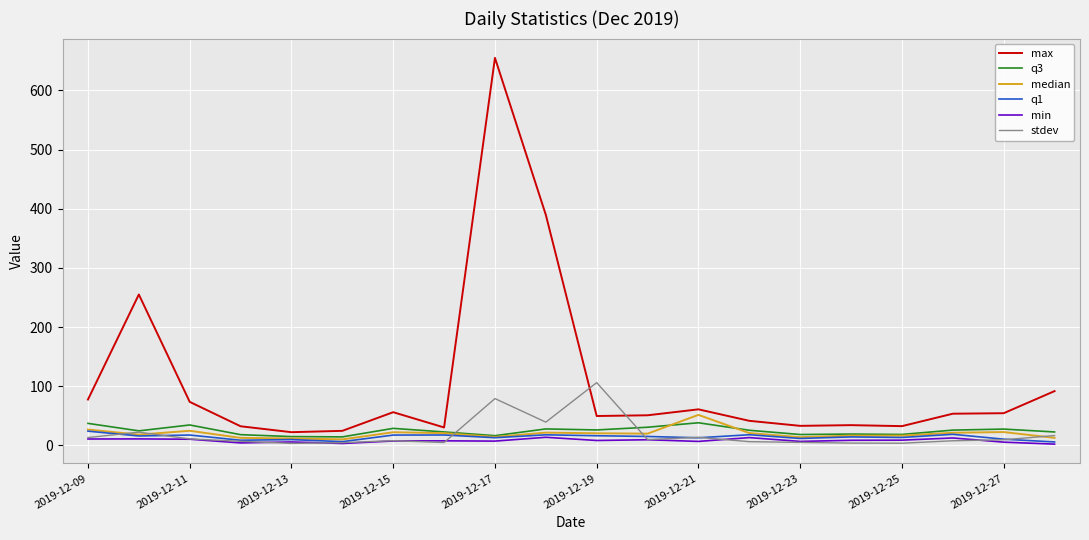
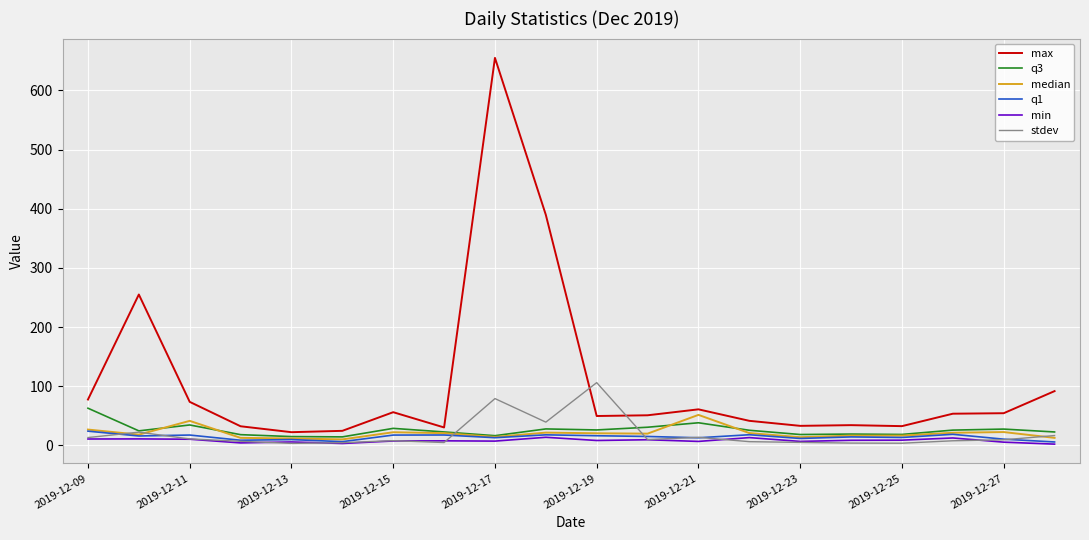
  {
    "max": {
      "2019-12-09": 80,
      "2019-12-11": 70,
      "2019-12-13": 20,
      "2019-12-15": 60,
      "2019-12-17": 660,
      "2019-12-19": 50,
      "2019-12-21": 60,
      "2019-12-23": 30,
      "2019-12-25": 30,
      "2019-12-27": 50
    },
    "q3": {
-     "2019-12-09": 40,
+     "2019-12-09": 60,
      "2019-12-11": 30,
      "2019-12-15": 30,
      "2019-12-19": 30,
      "2019-12-21": 40,
      "2019-12-23": 20,
      "2019-12-27": 30
    },
    "median": {
-     "2019-12-11": 20,
+     "2019-12-11": 40,
      "2019-12-15": 20,
      "2019-12-21": 50,
      "2019-12-27": 20
    },
    "q1": {
      "2019-12-11": 20,
      "2019-12-15": 20
    },
    "min": {
      "2019-12-17": 10,
      "2019-12-19": 10,
      "2019-12-21": 10,
      "2019-12-25": 10
    },
    "stdev": {
      "2019-12-17": 80,
      "2019-12-19": 110,
      "2019-12-25": 0
    }
  }
